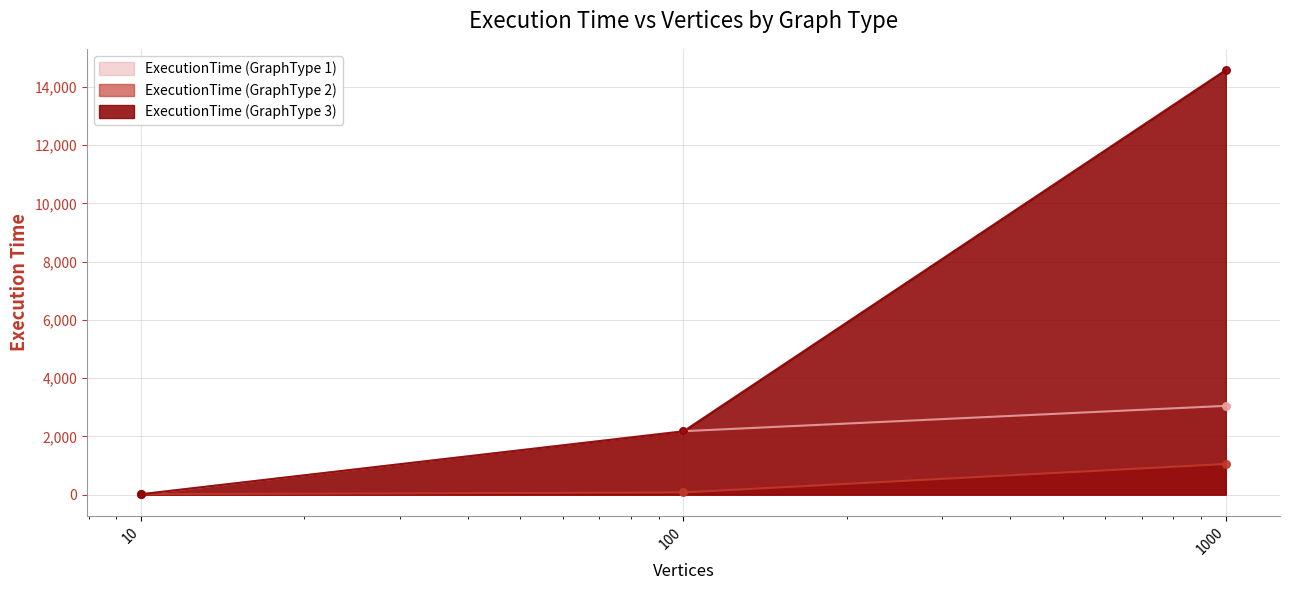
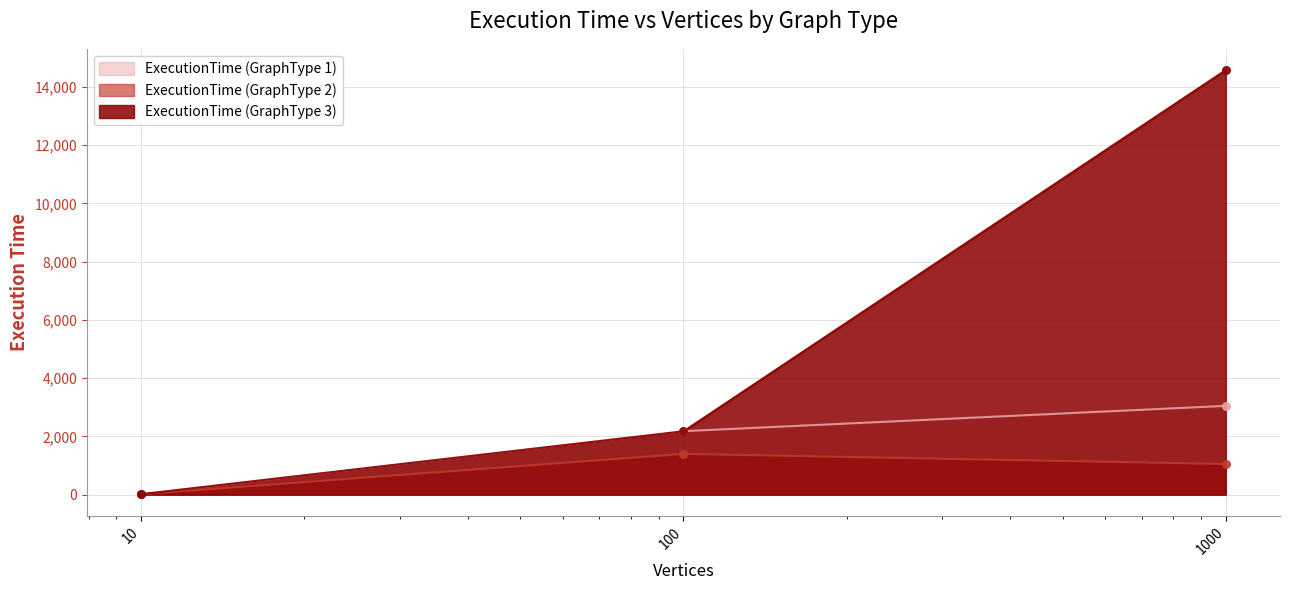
  {
    "ExecutionTime (GraphType 1)": {
      "1000": "3,000"
    },
    "ExecutionTime (GraphType 2)": {
-     "100": "100",
+     "100": "1,400",
      "1000": "1,100"
    },
    "ExecutionTime (GraphType 3)": {
      "1000": "14,600"
    }
  }
